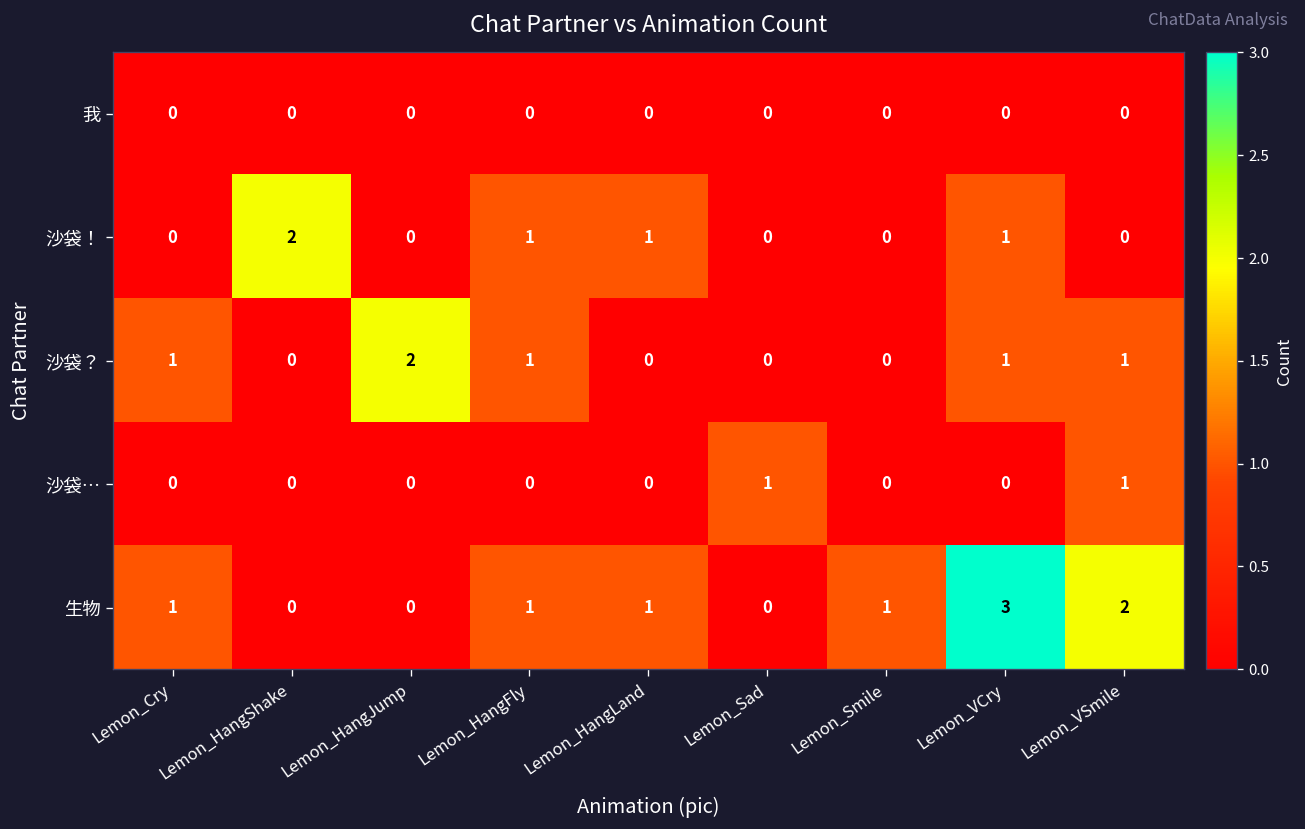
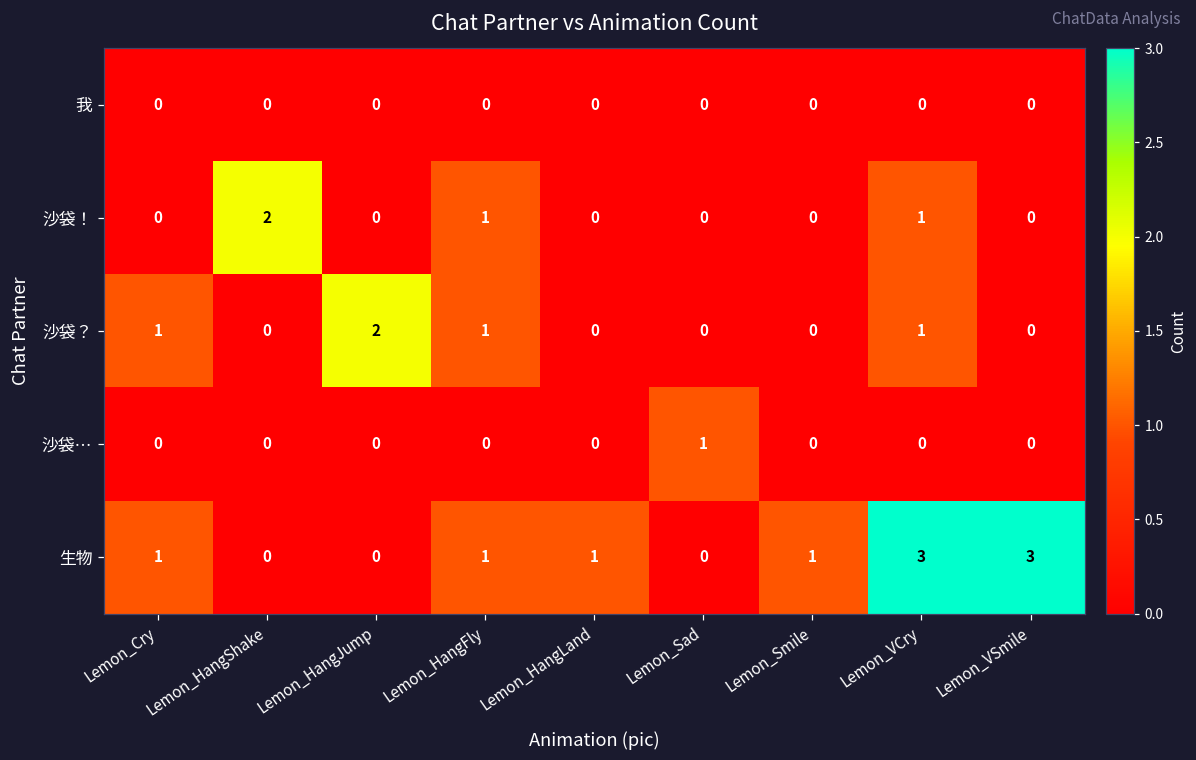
  {
    "我": {
      "Lemon_Cry": 0,
      "Lemon_HangShake": 0,
      "Lemon_HangJump": 0,
      "Lemon_HangFly": 0,
      "Lemon_HangLand": 0,
      "Lemon_Sad": 0,
      "Lemon_Smile": 0,
      "Lemon_VCry": 0,
      "Lemon_VSmile": 0
    },
    "沙袋！": {
      "Lemon_Cry": 0,
      "Lemon_HangShake": 2,
      "Lemon_HangJump": 0,
      "Lemon_HangFly": 1,
-     "Lemon_HangLand": 1,
+     "Lemon_HangLand": 0,
      "Lemon_Sad": 0,
      "Lemon_Smile": 0,
      "Lemon_VCry": 1,
      "Lemon_VSmile": 0
    },
    "沙袋？": {
      "Lemon_Cry": 1,
      "Lemon_HangShake": 0,
      "Lemon_HangJump": 2,
      "Lemon_HangFly": 1,
      "Lemon_HangLand": 0,
      "Lemon_Sad": 0,
      "Lemon_Smile": 0,
      "Lemon_VCry": 1,
-     "Lemon_VSmile": 1
+     "Lemon_VSmile": 0
    },
    "沙袋…": {
      "Lemon_Cry": 0,
      "Lemon_HangShake": 0,
      "Lemon_HangJump": 0,
      "Lemon_HangFly": 0,
      "Lemon_HangLand": 0,
      "Lemon_Sad": 1,
      "Lemon_Smile": 0,
      "Lemon_VCry": 0,
-     "Lemon_VSmile": 1
+     "Lemon_VSmile": 0
    },
    "生物": {
      "Lemon_Cry": 1,
      "Lemon_HangShake": 0,
      "Lemon_HangJump": 0,
      "Lemon_HangFly": 1,
      "Lemon_HangLand": 1,
      "Lemon_Sad": 0,
      "Lemon_Smile": 1,
      "Lemon_VCry": 3,
-     "Lemon_VSmile": 2
+     "Lemon_VSmile": 3
    }
  }
